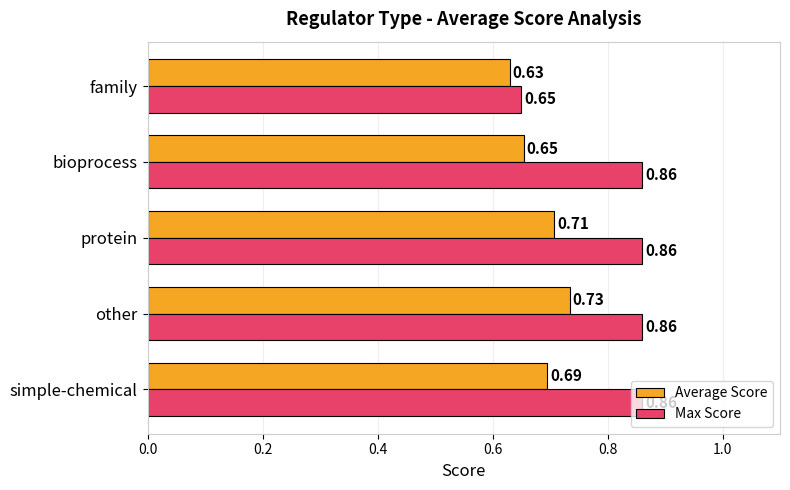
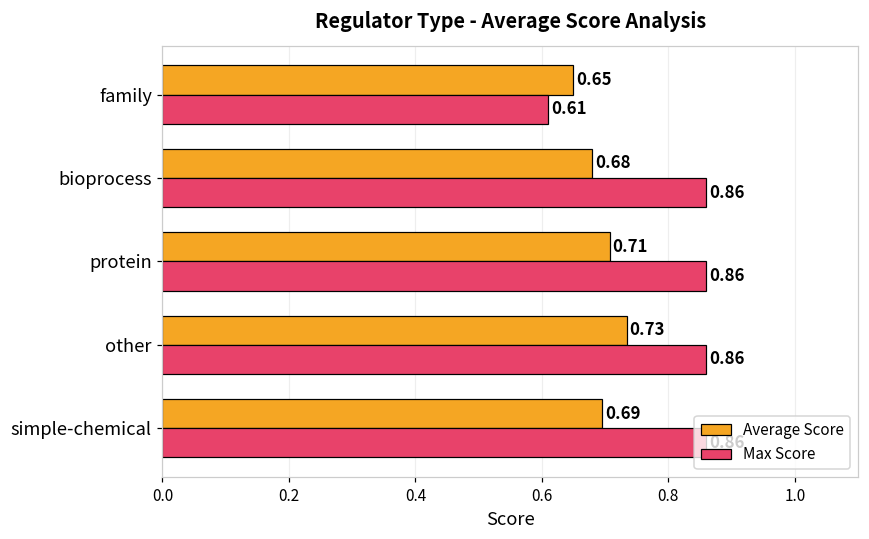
  {
    "Average Score": {
-     "family": 0.63,
-     "bioprocess": 0.65,
+     "family": 0.65,
+     "bioprocess": 0.68,
      "protein": 0.71,
      "other": 0.73,
      "simple-chemical": 0.69
    },
    "Max Score": {
-     "family": 0.65,
+     "family": 0.61,
      "bioprocess": 0.86,
      "protein": 0.86,
      "other": 0.86
    }
  }
